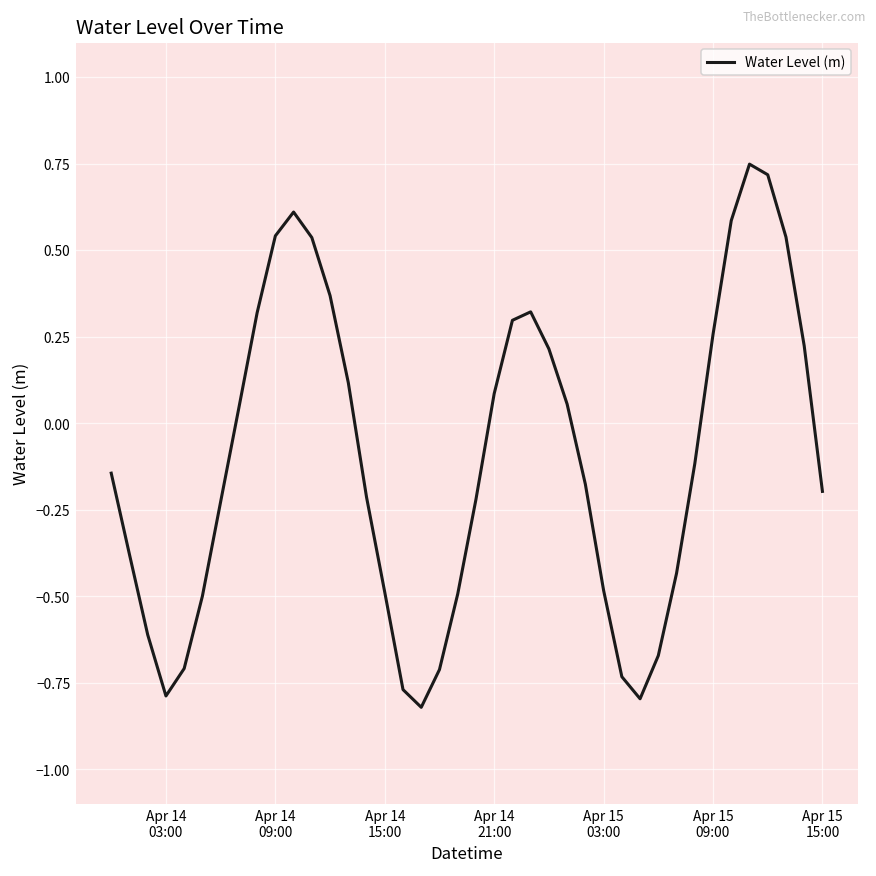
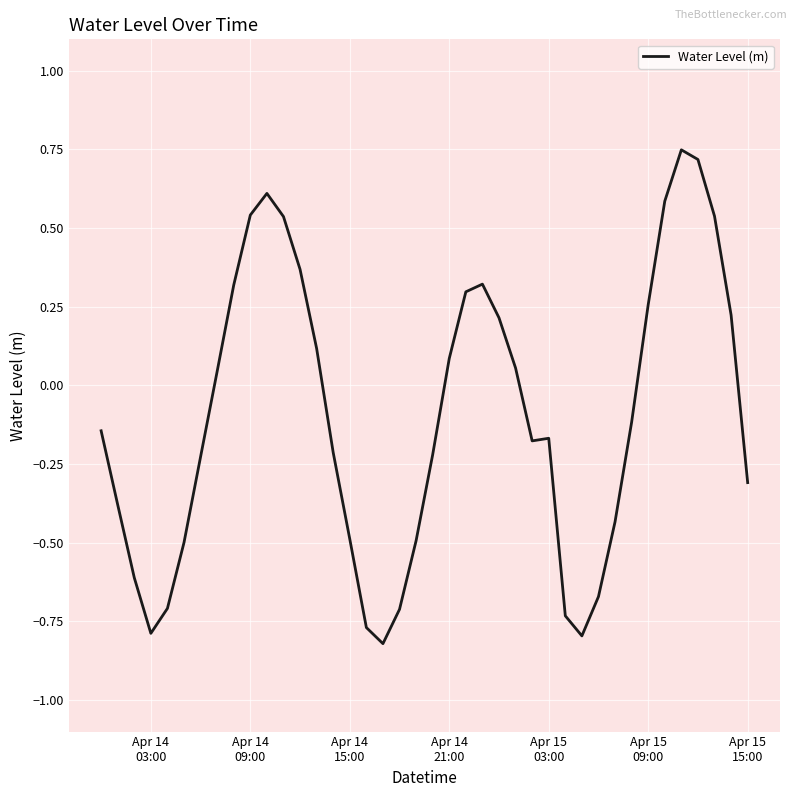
  {
    "Apr 14 03:00": -0.79,
    "Apr 14 09:00": 0.54,
    "Apr 14 15:00": -0.49,
    "Apr 14 21:00": 0.09,
-   "Apr 15 03:00": -0.48,
+   "Apr 15 03:00": -0.17,
    "Apr 15 09:00": 0.26,
-   "Apr 15 15:00": -0.20
+   "Apr 15 15:00": -0.31
  }
